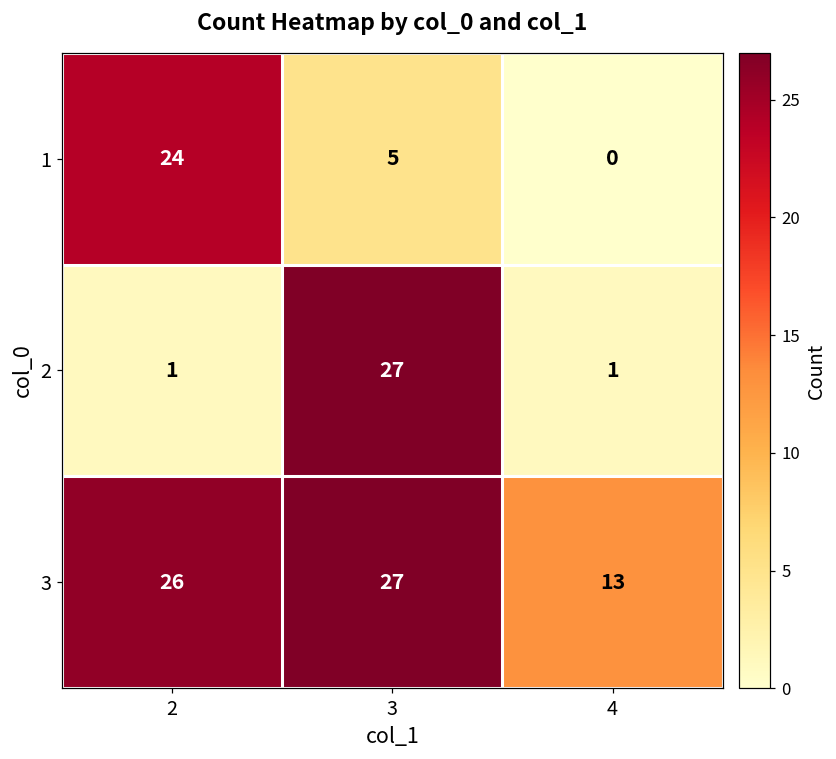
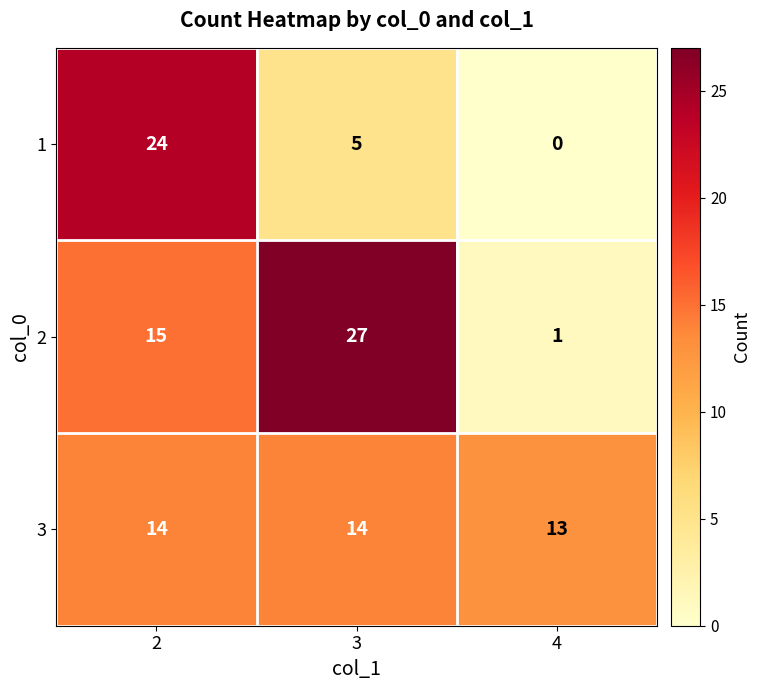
  {
    "1": {
      "2": 24,
      "3": 5,
      "4": 0
    },
    "2": {
-     "2": 1,
+     "2": 15,
      "3": 27,
      "4": 1
    },
    "3": {
-     "2": 26,
-     "3": 27,
+     "2": 14,
+     "3": 14,
      "4": 13
    }
  }
